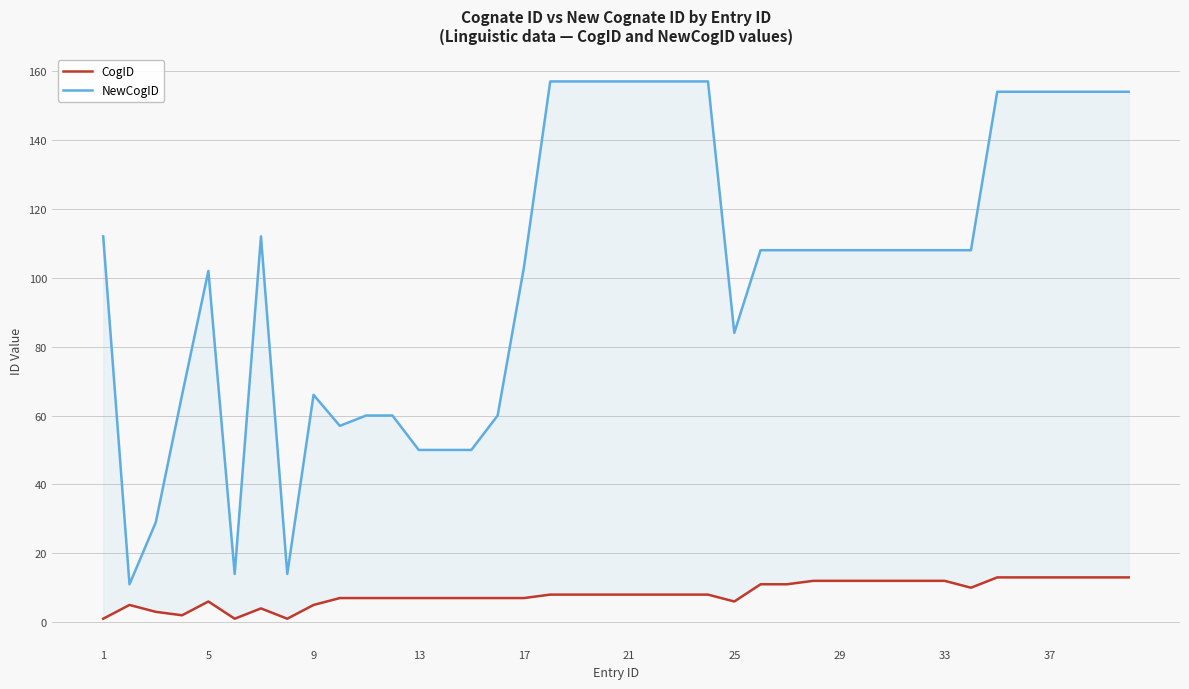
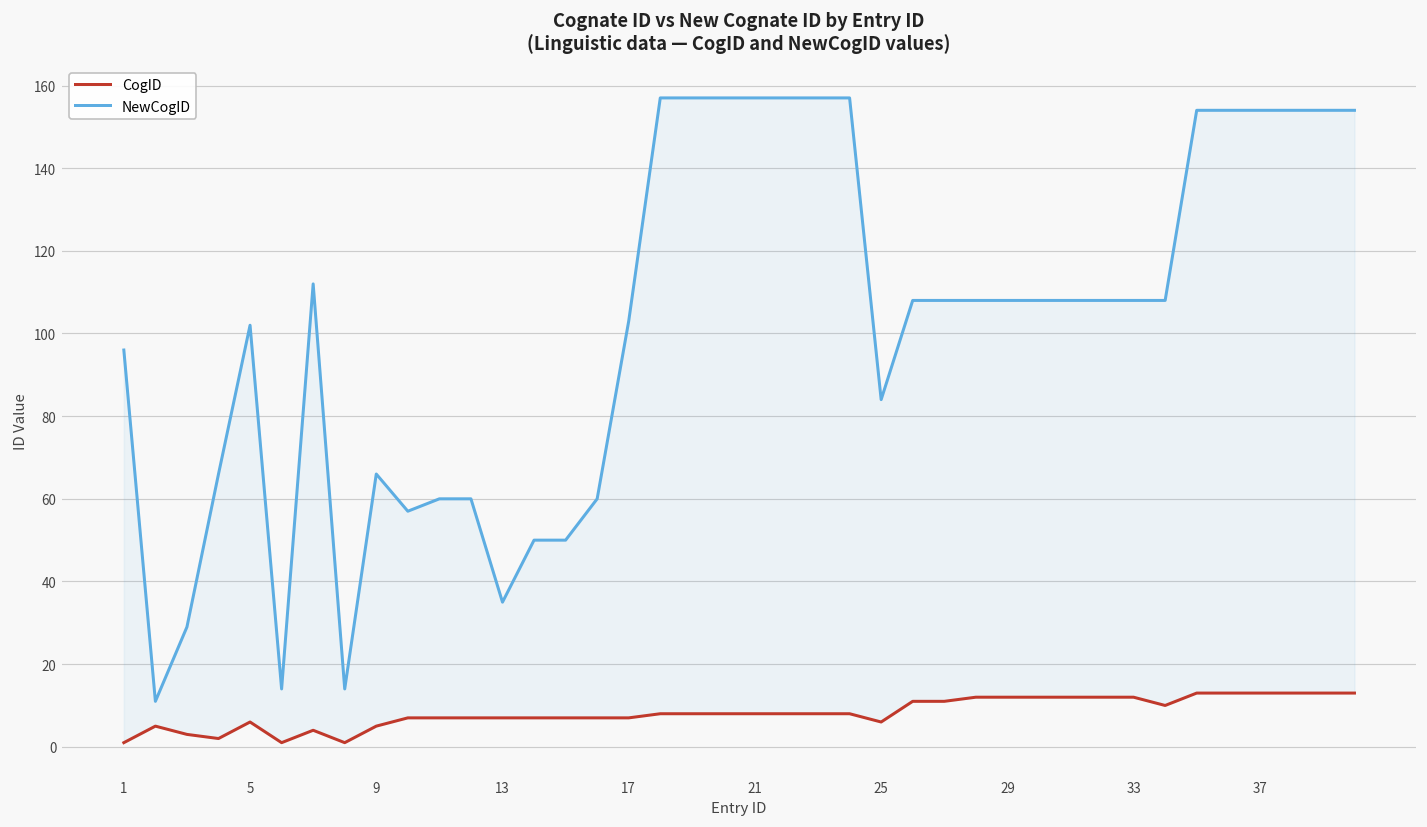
  {
    "CogID": {
      "1": 1,
      "5": 6,
      "9": 5,
      "13": 7,
      "17": 7,
      "21": 8,
      "25": 6,
      "29": 12,
      "33": 12,
      "37": 13
    },
    "NewCogID": {
-     "1": 112,
+     "1": 96,
      "5": 102,
      "9": 66,
-     "13": 50,
+     "13": 35,
      "17": 103,
      "21": 157,
      "25": 84,
      "29": 108,
      "33": 108,
      "37": 154
    }
  }
